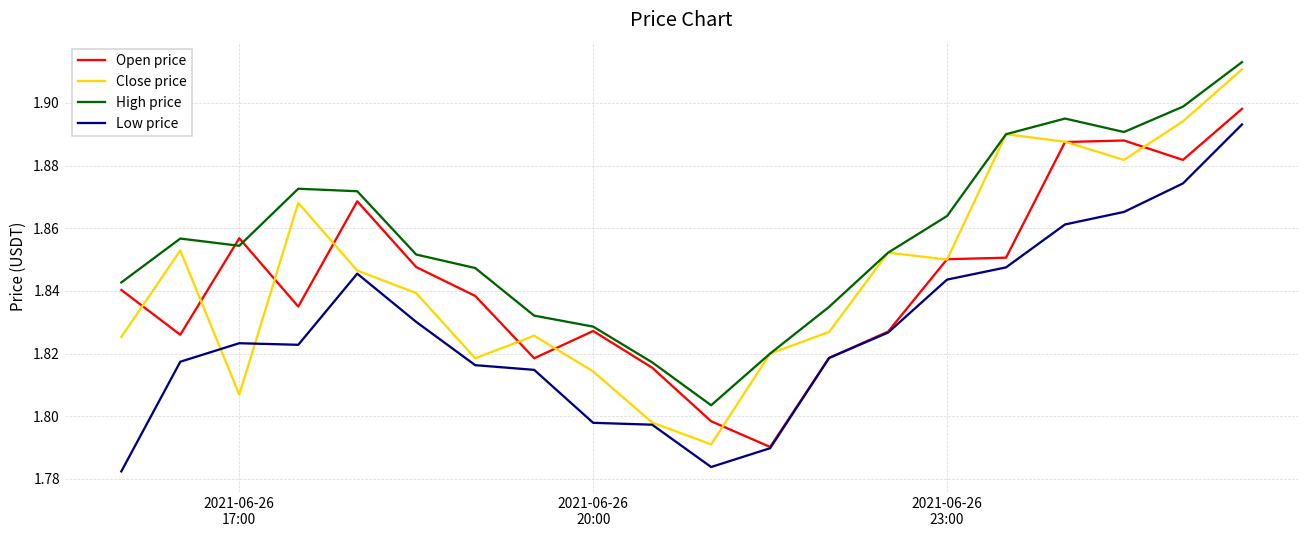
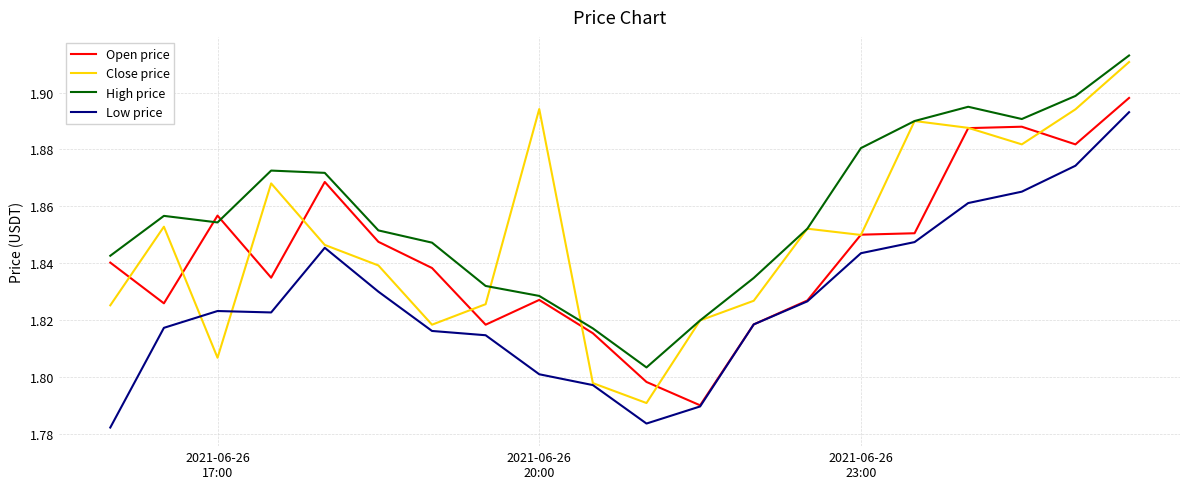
  {
    "Open price": {
      "2021-06-26 17:00": 1.857,
      "2021-06-26 20:00": 1.827
    },
    "Close price": {
      "2021-06-26 17:00": 1.807,
-     "2021-06-26 20:00": 1.814
+     "2021-06-26 20:00": 1.894
    },
    "High price": {
      "2021-06-26 17:00": 1.854,
      "2021-06-26 20:00": 1.829,
-     "2021-06-26 23:00": 1.864
+     "2021-06-26 23:00": 1.881
    },
    "Low price": {
      "2021-06-26 17:00": 1.823,
-     "2021-06-26 20:00": 1.798,
+     "2021-06-26 20:00": 1.801,
      "2021-06-26 23:00": 1.844
    }
  }
